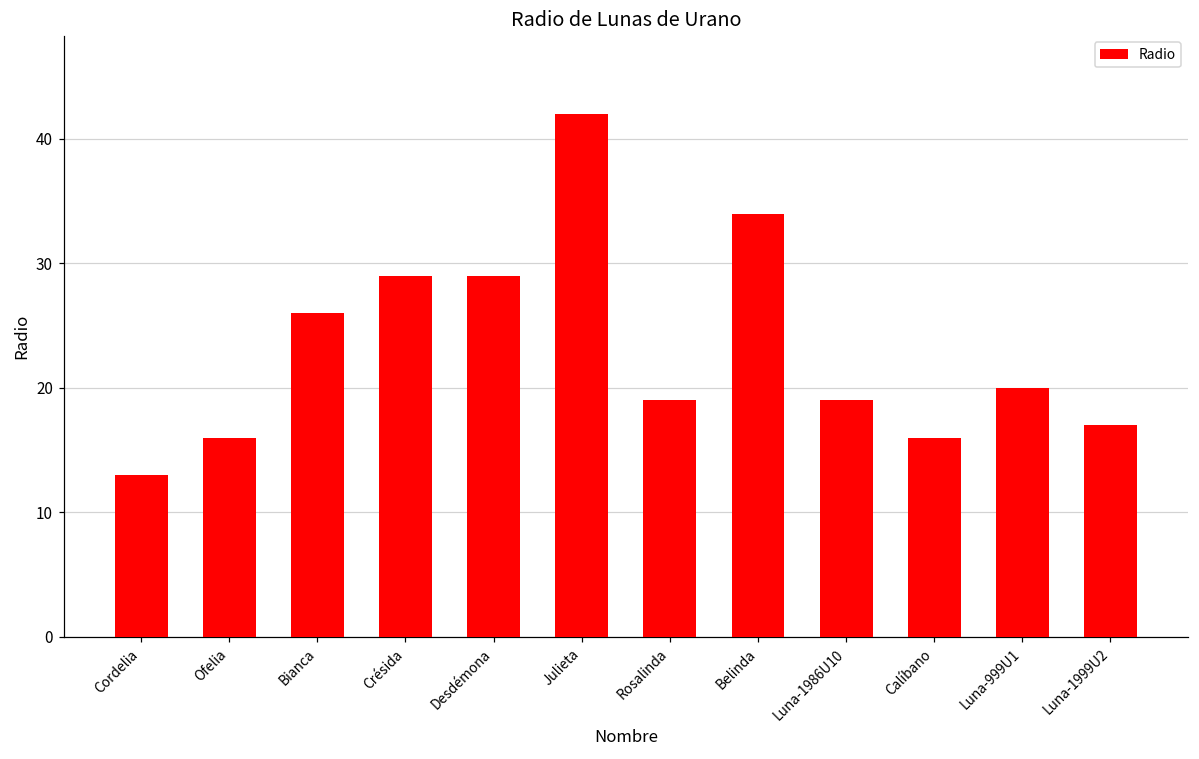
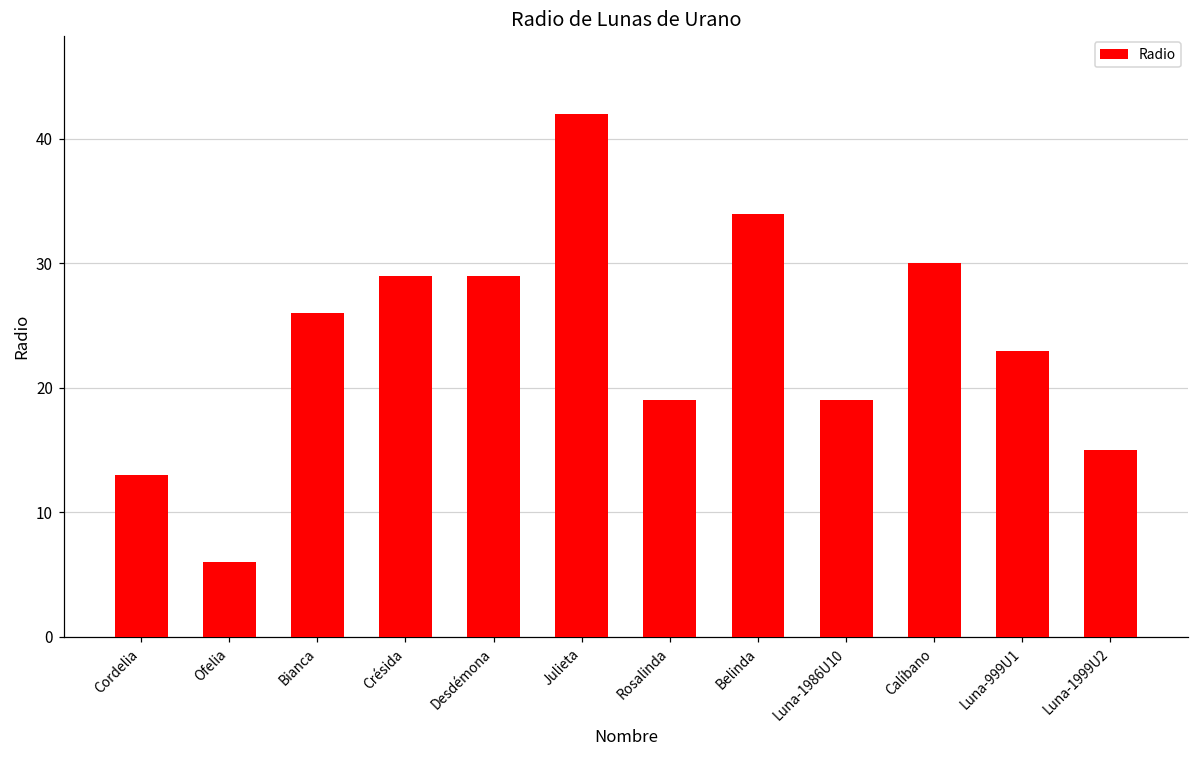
  {
    "Cordelia": 13,
-   "Ofelia": 16,
+   "Ofelia": 6,
    "Bianca": 26,
    "Crésida": 29,
    "Desdémona": 29,
    "Julieta": 42,
    "Rosalinda": 19,
    "Belinda": 34,
    "Luna-1986U10": 19,
-   "Calíbano": 16,
-   "Luna-999U1": 20,
-   "Luna-1999U2": 17
+   "Calíbano": 30,
+   "Luna-999U1": 23,
+   "Luna-1999U2": 15
  }
